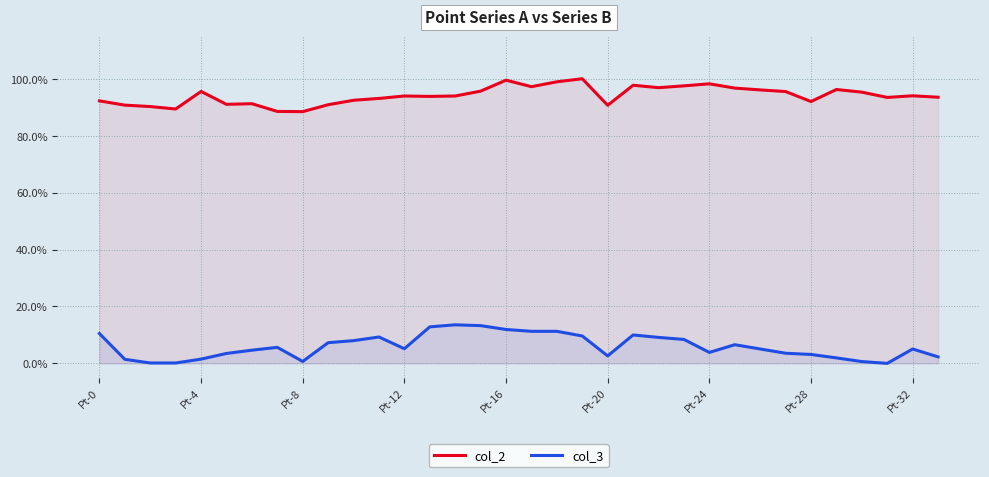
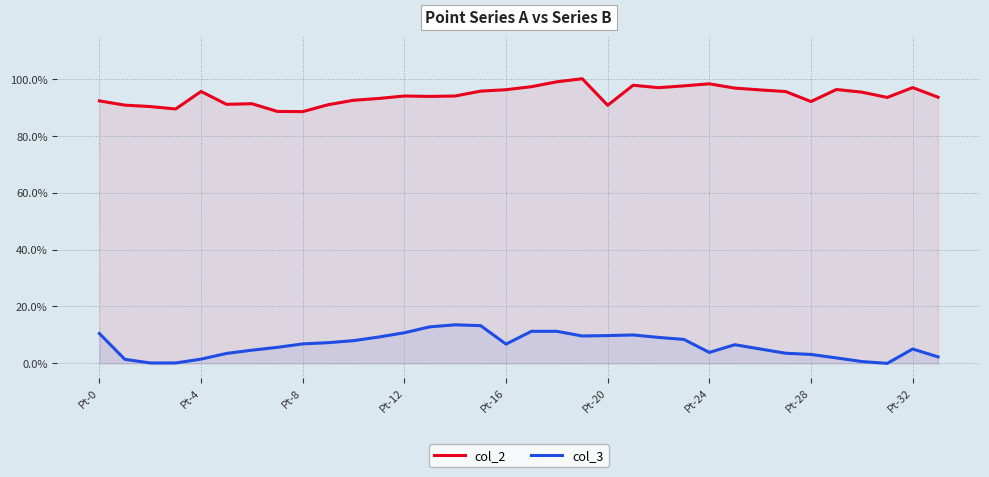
  {
    "col_2": {
      "Pt-0": "92%",
      "Pt-4": "96%",
      "Pt-8": "88%",
      "Pt-12": "94%",
-     "Pt-16": "99%",
+     "Pt-16": "96%",
      "Pt-20": "91%",
      "Pt-24": "98%",
      "Pt-28": "92%",
-     "Pt-32": "94%"
+     "Pt-32": "97%"
    },
    "col_3": {
      "Pt-0": "10%",
      "Pt-4": "1%",
-     "Pt-8": "1%",
-     "Pt-12": "5%",
-     "Pt-16": "12%",
-     "Pt-20": "3%",
+     "Pt-8": "7%",
+     "Pt-12": "11%",
+     "Pt-16": "7%",
+     "Pt-20": "10%",
      "Pt-24": "4%",
      "Pt-28": "3%",
      "Pt-32": "5%"
    }
  }
